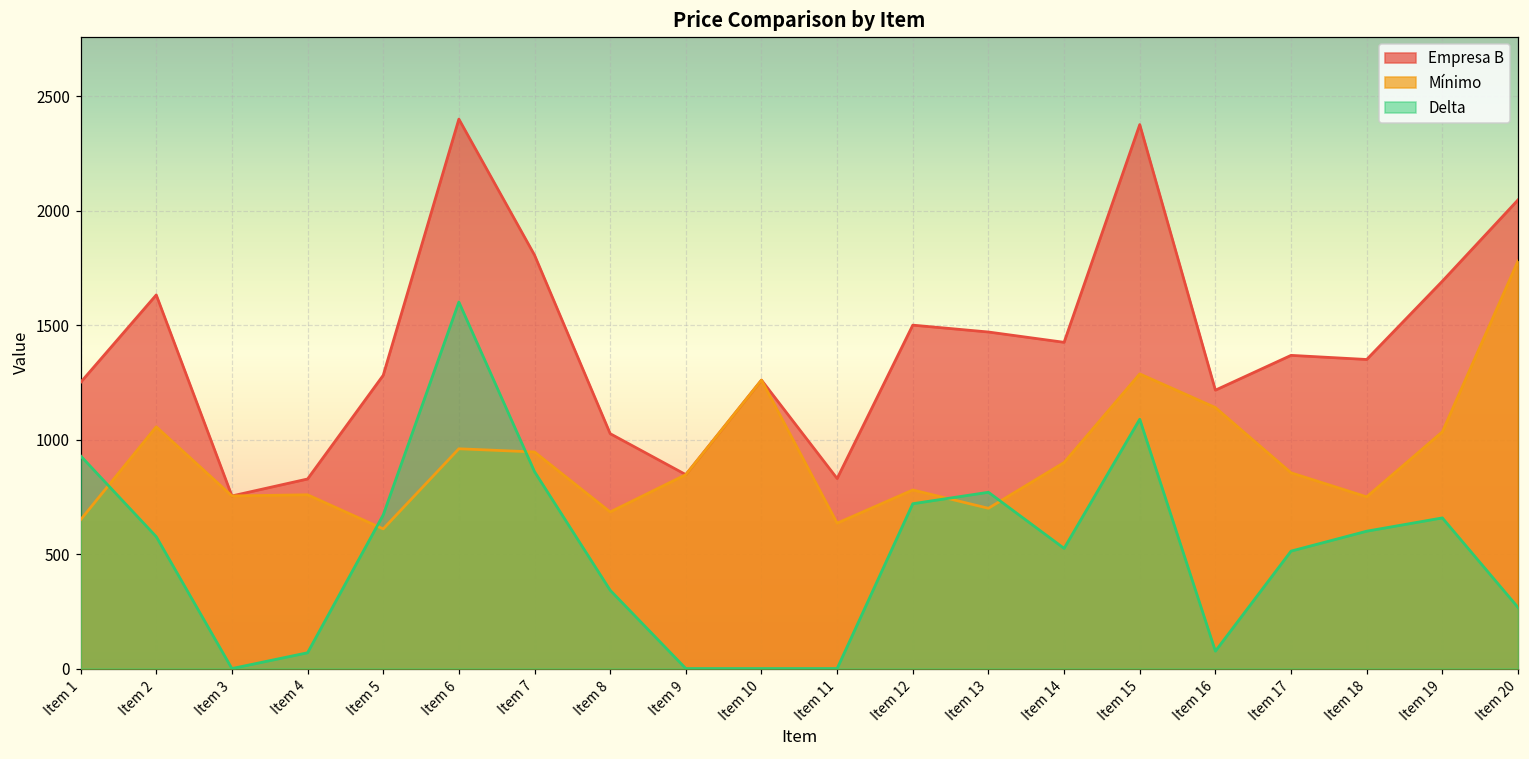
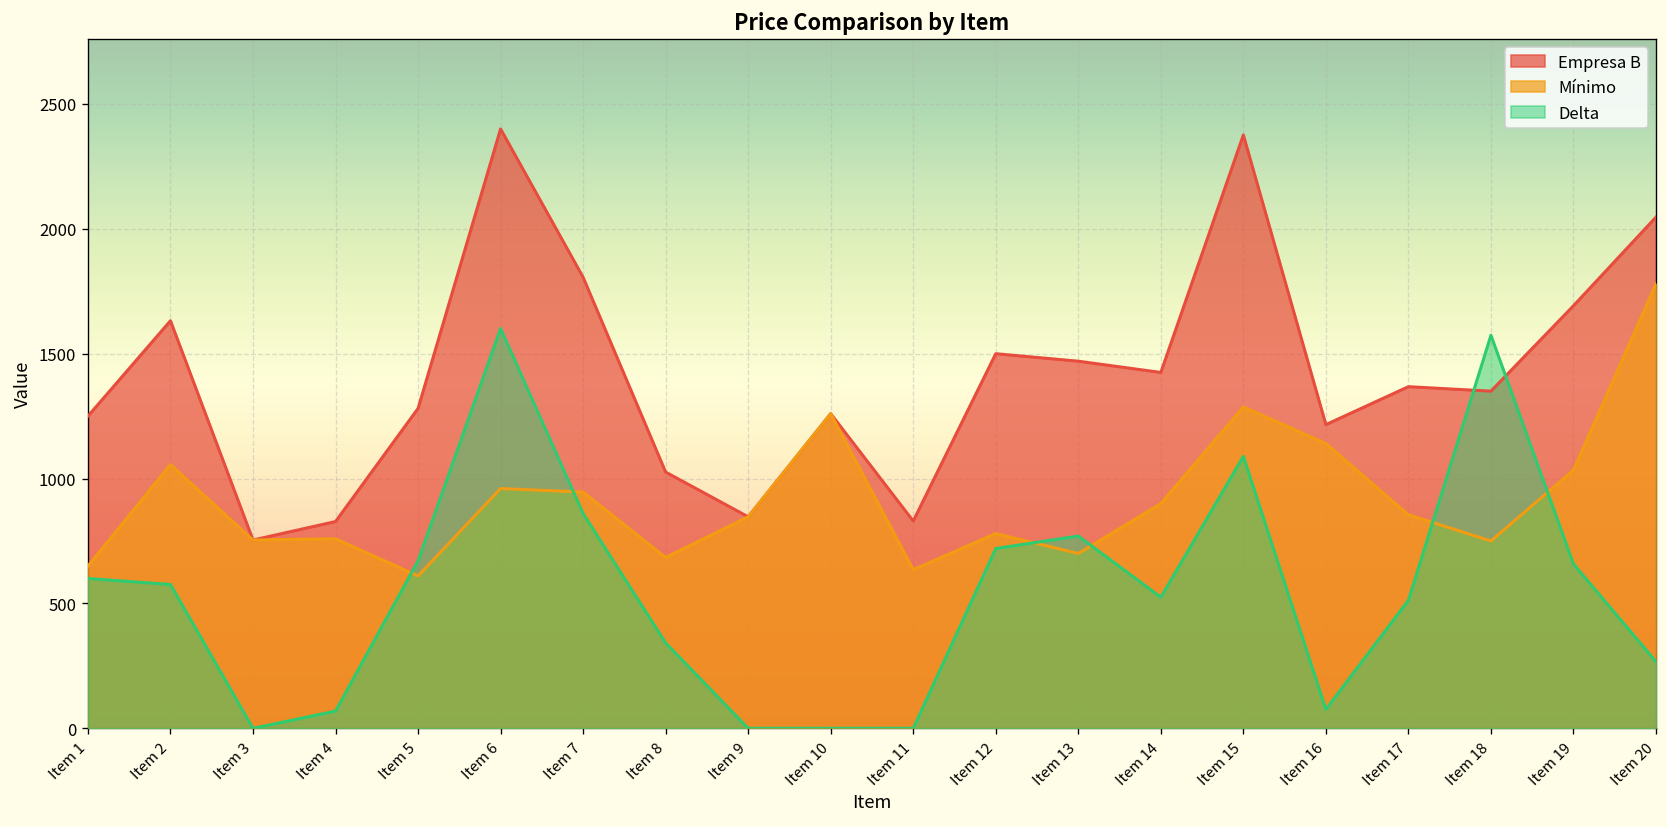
  {
    "Empresa B": {
      "Item 1": 1250,
      "Item 2": 1630,
      "Item 4": 830,
      "Item 5": 1280,
      "Item 6": 2400,
      "Item 7": 1810,
      "Item 8": 1030,
      "Item 11": 830,
      "Item 12": 1500,
      "Item 13": 1470,
      "Item 14": 1430,
      "Item 15": 2380,
      "Item 16": 1220,
      "Item 17": 1370,
      "Item 18": 1350,
      "Item 19": 1690,
      "Item 20": 2050
    },
    "Mínimo": {
      "Item 1": 650,
      "Item 2": 1060,
      "Item 4": 760,
      "Item 5": 610,
      "Item 6": 960,
      "Item 7": 950,
      "Item 8": 680,
      "Item 11": 640,
      "Item 12": 780,
      "Item 13": 700,
      "Item 14": 900,
      "Item 15": 1290,
      "Item 16": 1140,
      "Item 17": 860,
      "Item 18": 750,
      "Item 19": 1030,
      "Item 20": 1780
    },
    "Delta": {
-     "Item 1": 930,
+     "Item 1": 600,
      "Item 2": 580,
      "Item 3": 0,
      "Item 4": 70,
      "Item 5": 670,
      "Item 6": 1600,
      "Item 7": 860,
      "Item 8": 340,
      "Item 9": 0,
      "Item 10": 0,
      "Item 11": 0,
      "Item 12": 720,
      "Item 13": 770,
      "Item 14": 530,
      "Item 15": 1090,
      "Item 16": 80,
      "Item 17": 510,
-     "Item 18": 600,
+     "Item 18": 1570,
      "Item 19": 660,
      "Item 20": 270
    }
  }
